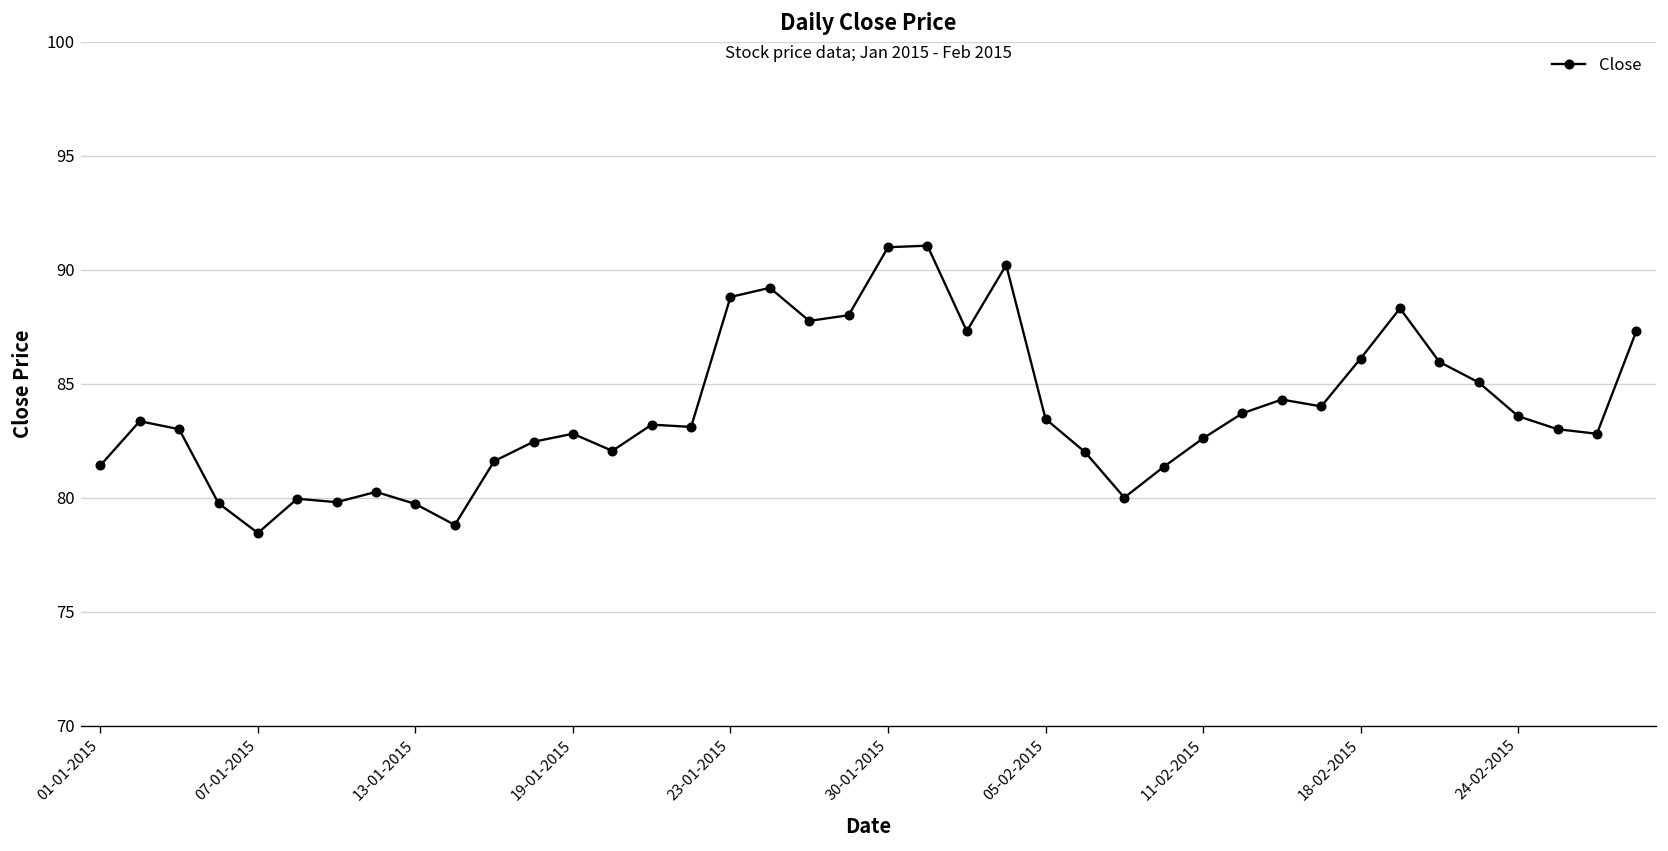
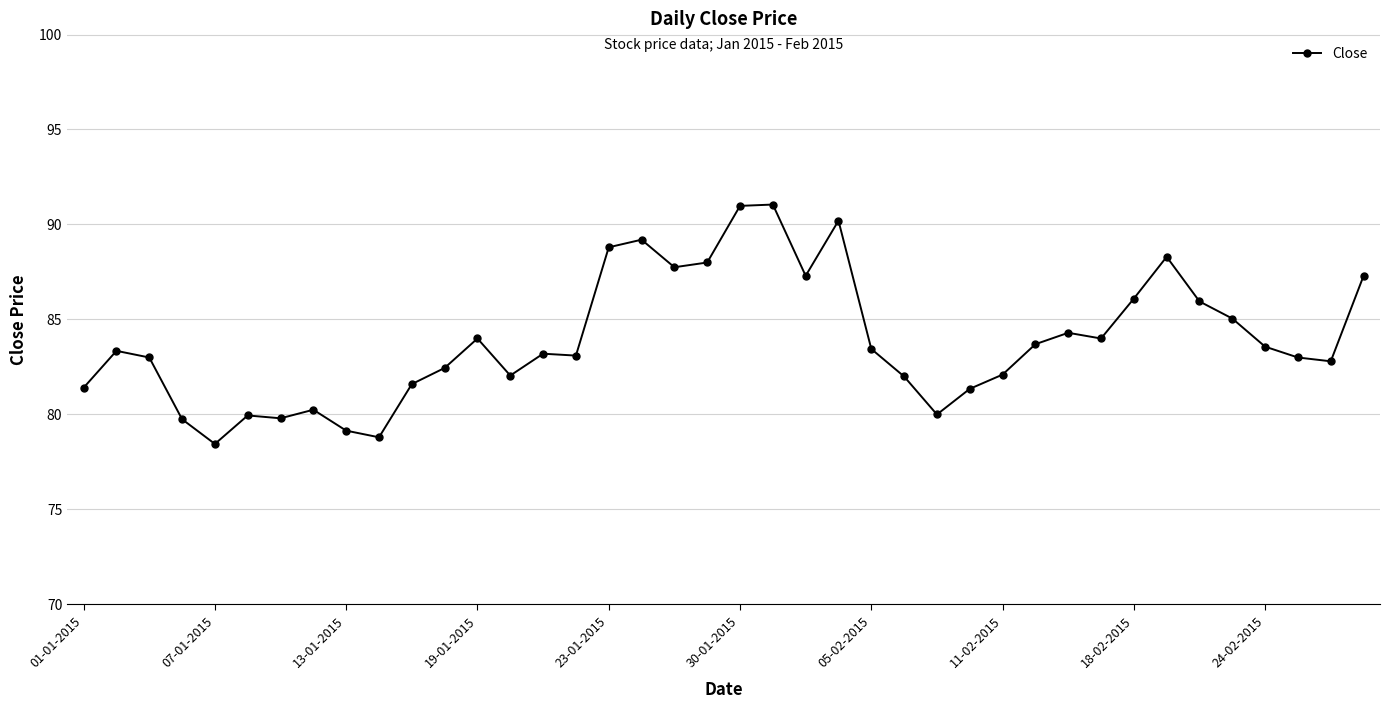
  {
    "01-01-2015": 81.4,
    "07-01-2015": 78.5,
-   "13-01-2015": 79.7,
-   "19-01-2015": 82.8,
+   "13-01-2015": 79.2,
+   "19-01-2015": 84.0,
    "23-01-2015": 88.8,
    "30-01-2015": 91.0,
    "05-02-2015": 83.5,
-   "11-02-2015": 82.6,
+   "11-02-2015": 82.1,
    "18-02-2015": 86.1,
    "24-02-2015": 83.6
  }
